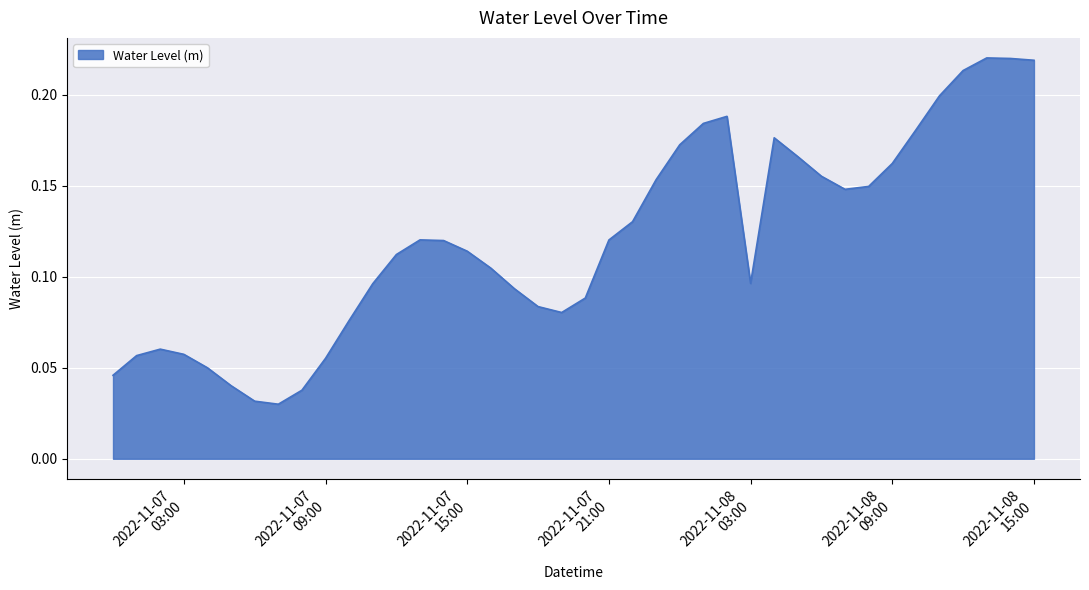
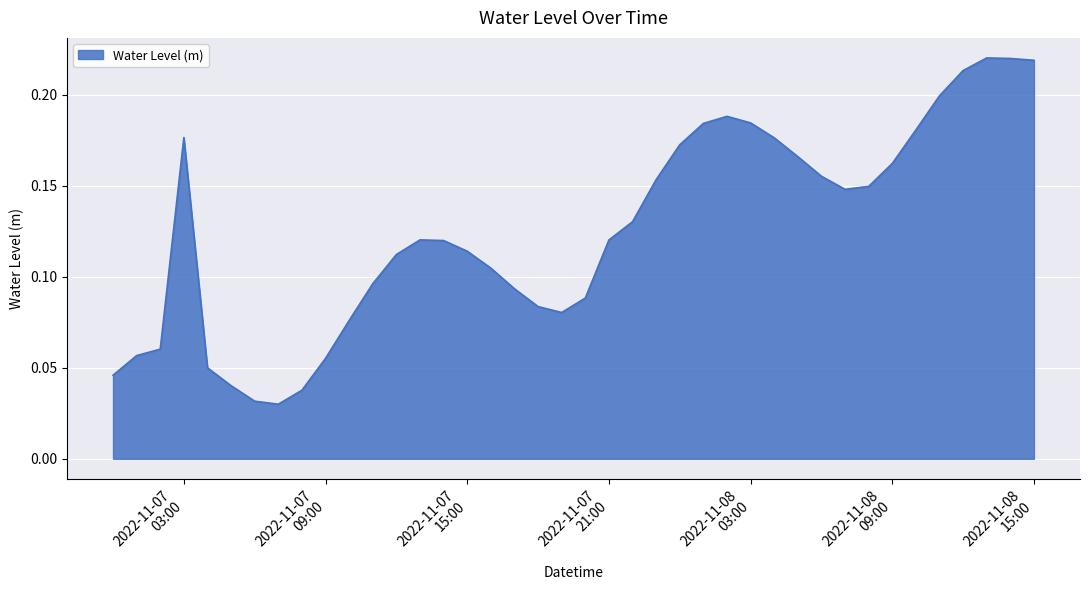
  {
-   "2022-11-07 03:00": 0.057,
+   "2022-11-07 03:00": 0.177,
    "2022-11-07 09:00": 0.055,
    "2022-11-07 15:00": 0.114,
    "2022-11-07 21:00": 0.120,
-   "2022-11-08 03:00": 0.096,
+   "2022-11-08 03:00": 0.185,
    "2022-11-08 09:00": 0.162,
    "2022-11-08 15:00": 0.219
  }
